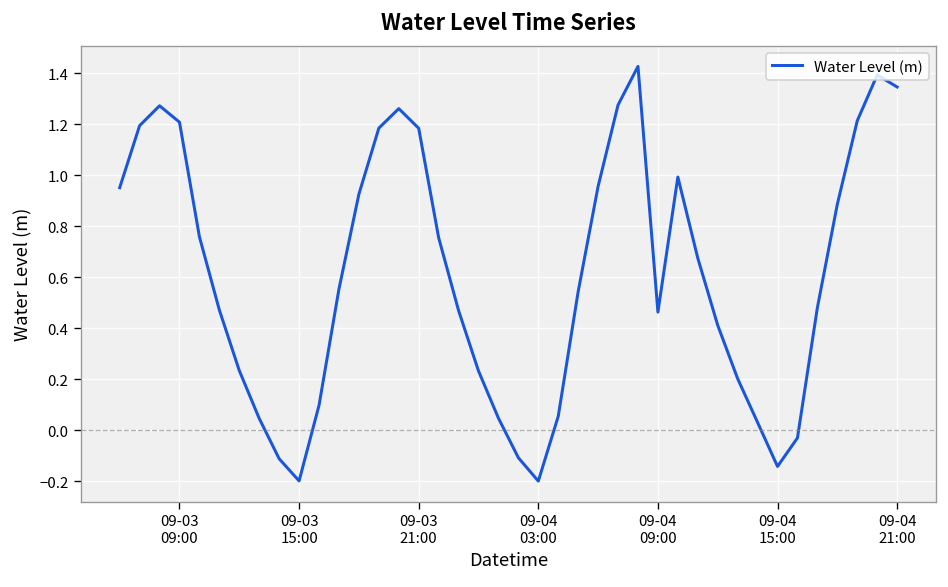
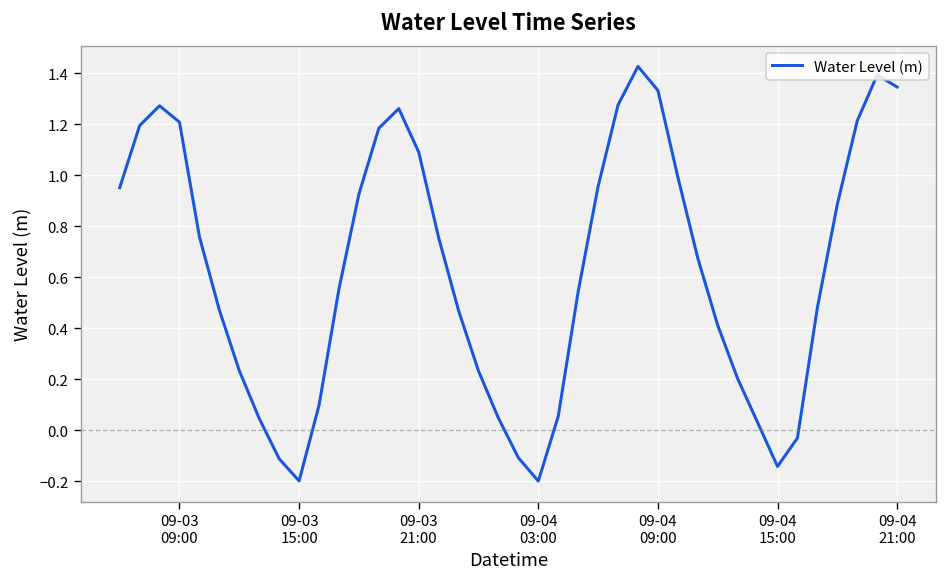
  {
    "09-03 09:00": 1.21,
    "09-03 15:00": -0.20,
-   "09-03 21:00": 1.18,
+   "09-03 21:00": 1.09,
    "09-04 03:00": -0.20,
-   "09-04 09:00": 0.46,
+   "09-04 09:00": 1.33,
    "09-04 15:00": -0.14,
    "09-04 21:00": 1.35
  }
